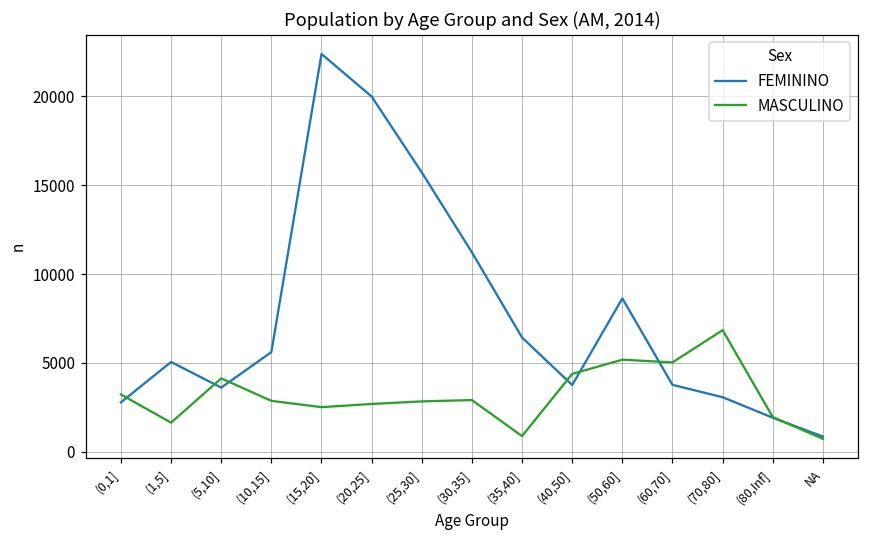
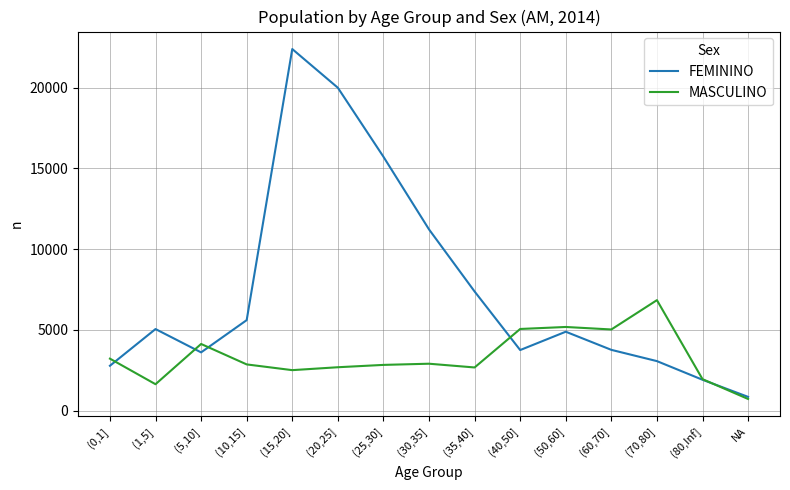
  {
    "FEMININO": {
      "(0,1]": 2800,
      "(1,5]": 5100,
      "(5,10]": 3600,
      "(10,15]": 5600,
      "(15,20]": 22400,
      "(20,25]": 20000,
      "(25,30]": 15700,
      "(30,35]": 11200,
-     "(35,40]": 6400,
+     "(35,40]": 7400,
      "(40,50]": 3800,
-     "(50,60]": 8600,
+     "(50,60]": 4900,
      "(60,70]": 3800,
      "(70,80]": 3100
    },
    "MASCULINO": {
      "(0,1]": 3200,
      "(1,5]": 1600,
      "(5,10]": 4100,
      "(10,15]": 2900,
      "(15,20]": 2500,
      "(20,25]": 2700,
      "(25,30]": 2800,
      "(30,35]": 2900,
-     "(35,40]": 900,
-     "(40,50]": 4400,
+     "(35,40]": 2700,
+     "(40,50]": 5100,
      "(50,60]": 5200,
      "(60,70]": 5000,
      "(70,80]": 6800
    }
  }
